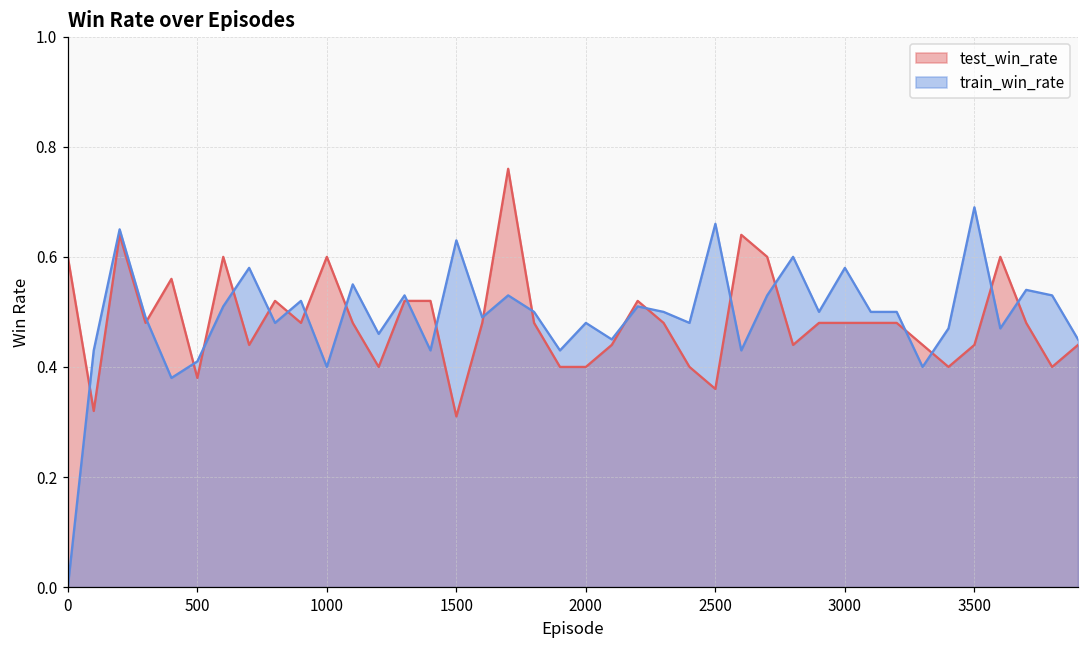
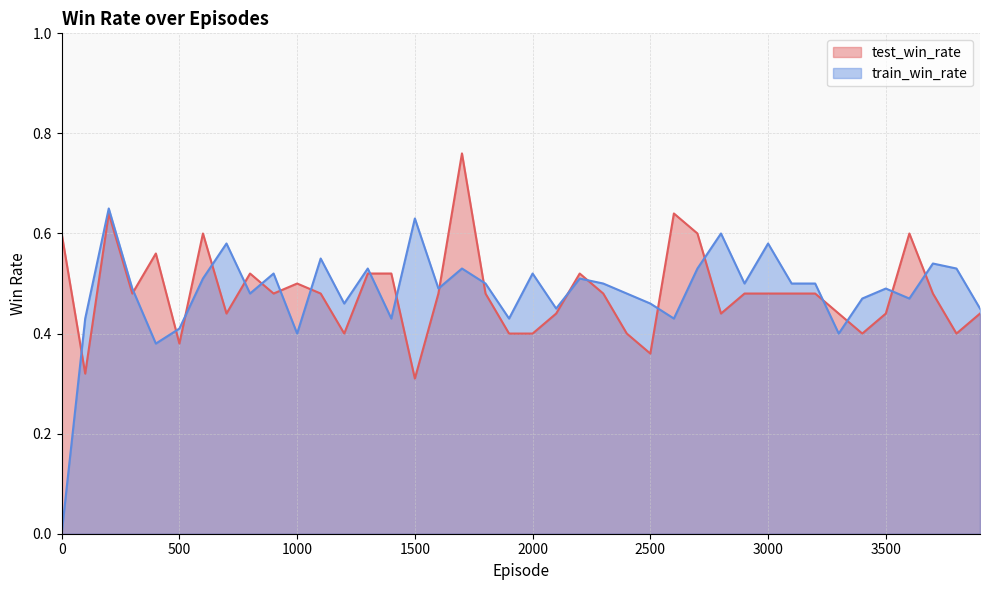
  {
    "test_win_rate": {
      "0": 0.6,
      "500": 0.38,
-     "1000": 0.6,
+     "1000": 0.5,
      "1500": 0.31,
      "2000": 0.4,
      "2500": 0.36,
      "3000": 0.48,
      "3500": 0.44
    },
    "train_win_rate": {
      "0": 0.00,
      "500": 0.41,
      "1000": 0.40,
      "1500": 0.63,
-     "2000": 0.48,
-     "2500": 0.66,
+     "2000": 0.52,
+     "2500": 0.46,
      "3000": 0.58,
-     "3500": 0.69
+     "3500": 0.49
    }
  }
